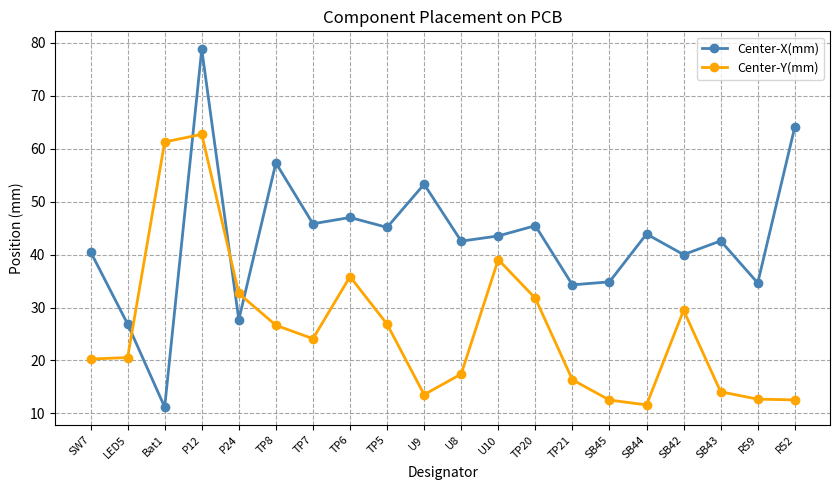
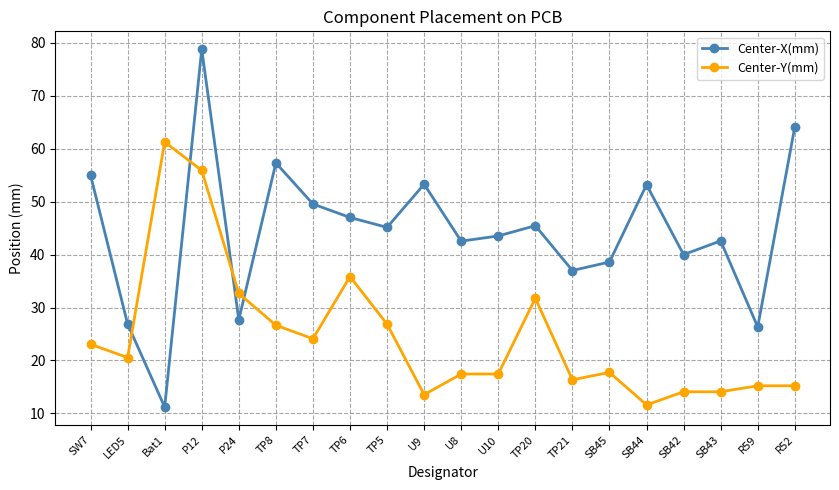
  {
    "Center-X(mm)": {
-     "SW7": 41,
+     "SW7": 55,
      "LED5": 27,
      "Bat1": 11,
      "P12": 79,
      "P24": 28,
      "TP8": 57,
-     "TP7": 46,
+     "TP7": 50,
      "TP6": 47,
      "TP5": 45,
      "U9": 53,
      "U8": 43,
      "U10": 44,
      "TP20": 45,
-     "TP21": 34,
-     "SB45": 35,
-     "SB44": 44,
+     "TP21": 37,
+     "SB45": 39,
+     "SB44": 53,
      "SB42": 40,
      "SB43": 43,
-     "R59": 35,
+     "R59": 26,
      "R52": 64
    },
    "Center-Y(mm)": {
-     "SW7": 20,
+     "SW7": 23,
      "LED5": 21,
      "Bat1": 61,
-     "P12": 63,
+     "P12": 56,
      "P24": 33,
      "TP8": 27,
      "TP7": 24,
      "TP6": 36,
      "TP5": 27,
      "U9": 14,
      "U8": 17,
-     "U10": 39,
+     "U10": 17,
      "TP20": 32,
      "TP21": 16,
-     "SB45": 13,
+     "SB45": 18,
      "SB44": 12,
-     "SB42": 29,
+     "SB42": 14,
      "SB43": 14,
-     "R59": 13,
-     "R52": 13
+     "R59": 15,
+     "R52": 15
    }
  }
